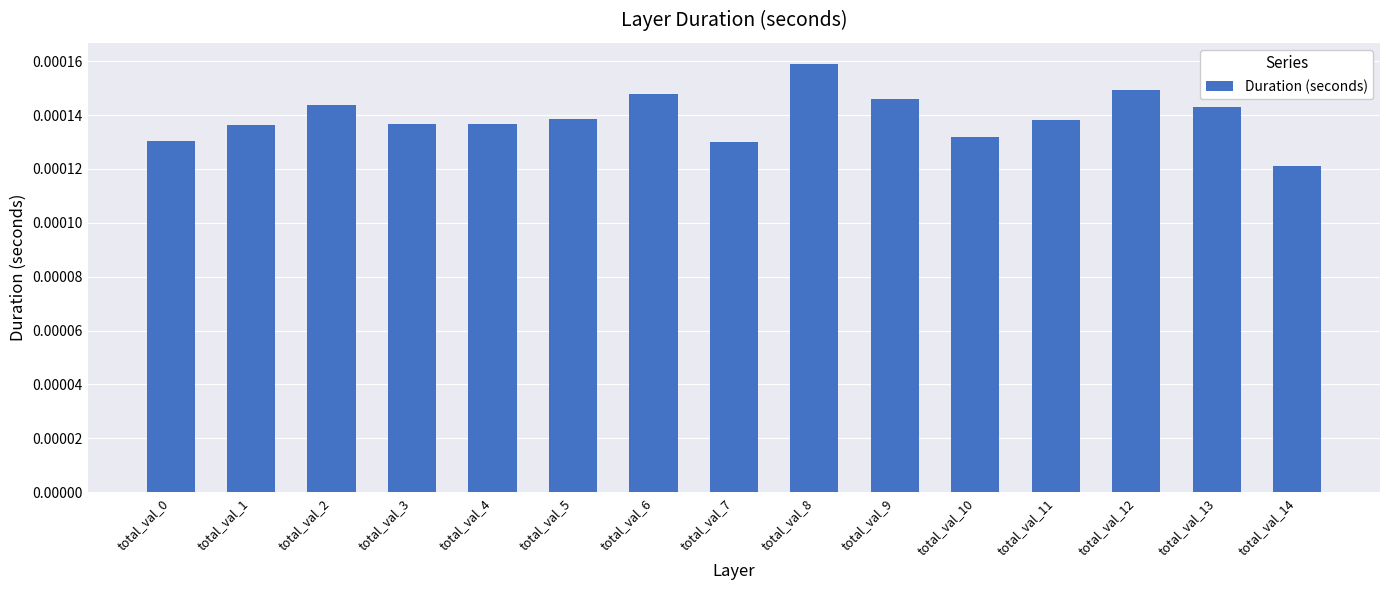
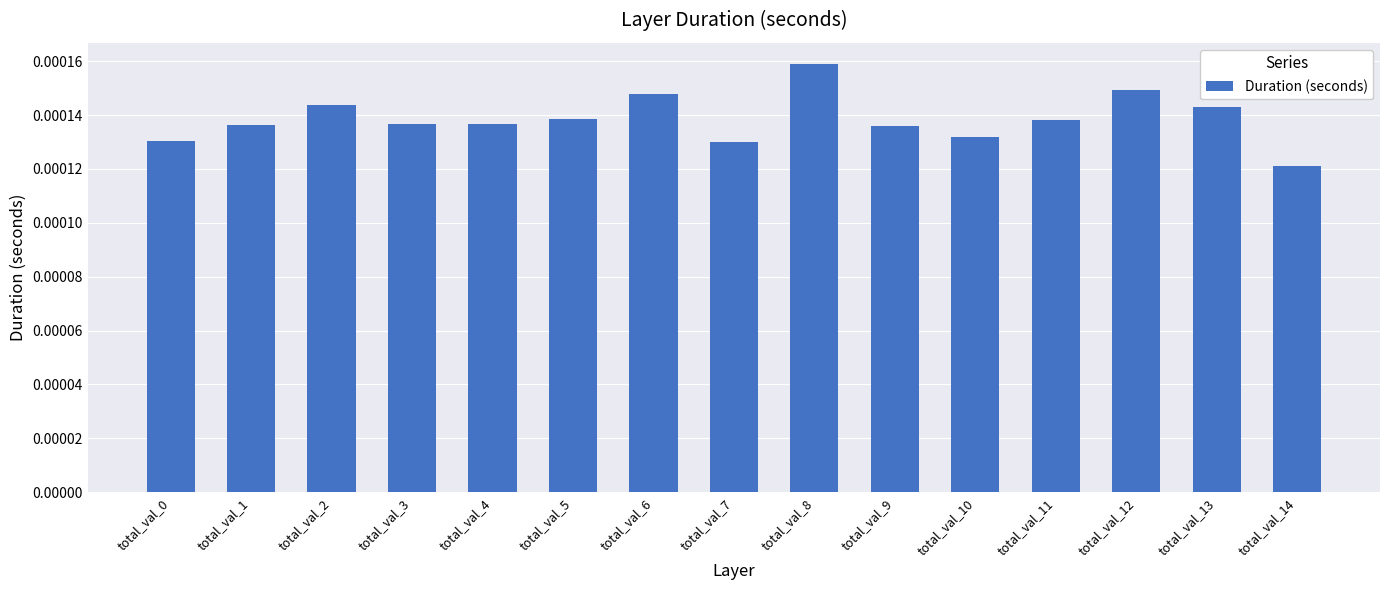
  {
    "total_val_0": 0.000131,
    "total_val_1": 0.000136,
    "total_val_2": 0.000144,
    "total_val_3": 0.000137,
    "total_val_4": 0.000137,
    "total_val_5": 0.000139,
    "total_val_6": 0.000148,
    "total_val_7": 0.000130,
    "total_val_8": 0.000159,
-   "total_val_9": 0.000146,
+   "total_val_9": 0.000136,
    "total_val_10": 0.000132,
    "total_val_11": 0.000138,
    "total_val_12": 0.000149,
    "total_val_13": 0.000143,
    "total_val_14": 0.000121
  }
